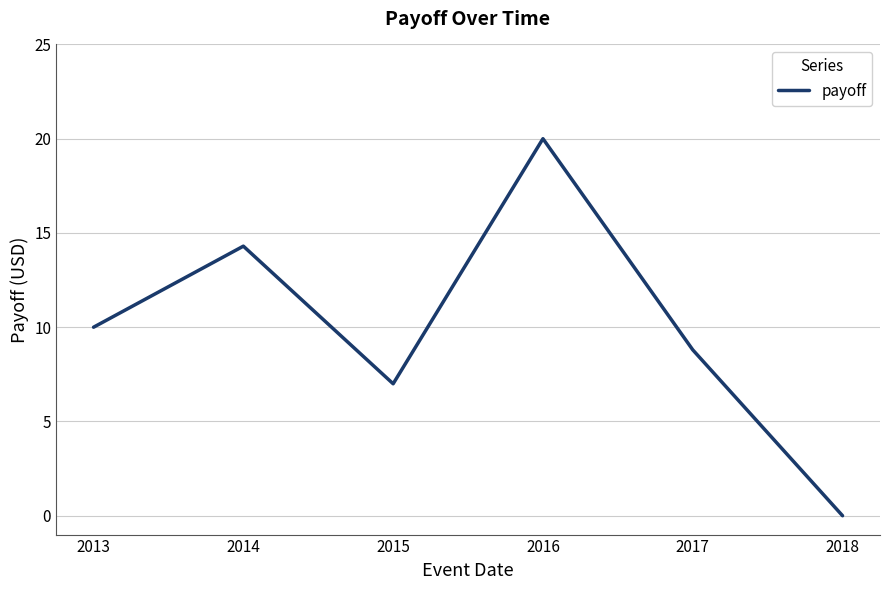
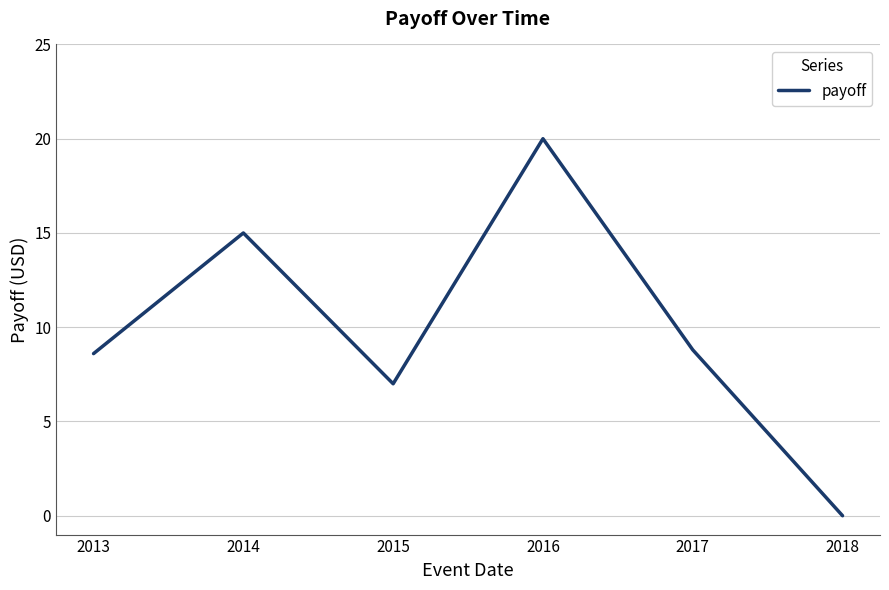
  {
-   "2013": 10.0,
-   "2014": 14.3,
+   "2013": 8.6,
+   "2014": 15.0,
    "2015": 7.0,
    "2016": 20.0,
    "2017": 8.8,
    "2018": 0.0
  }
